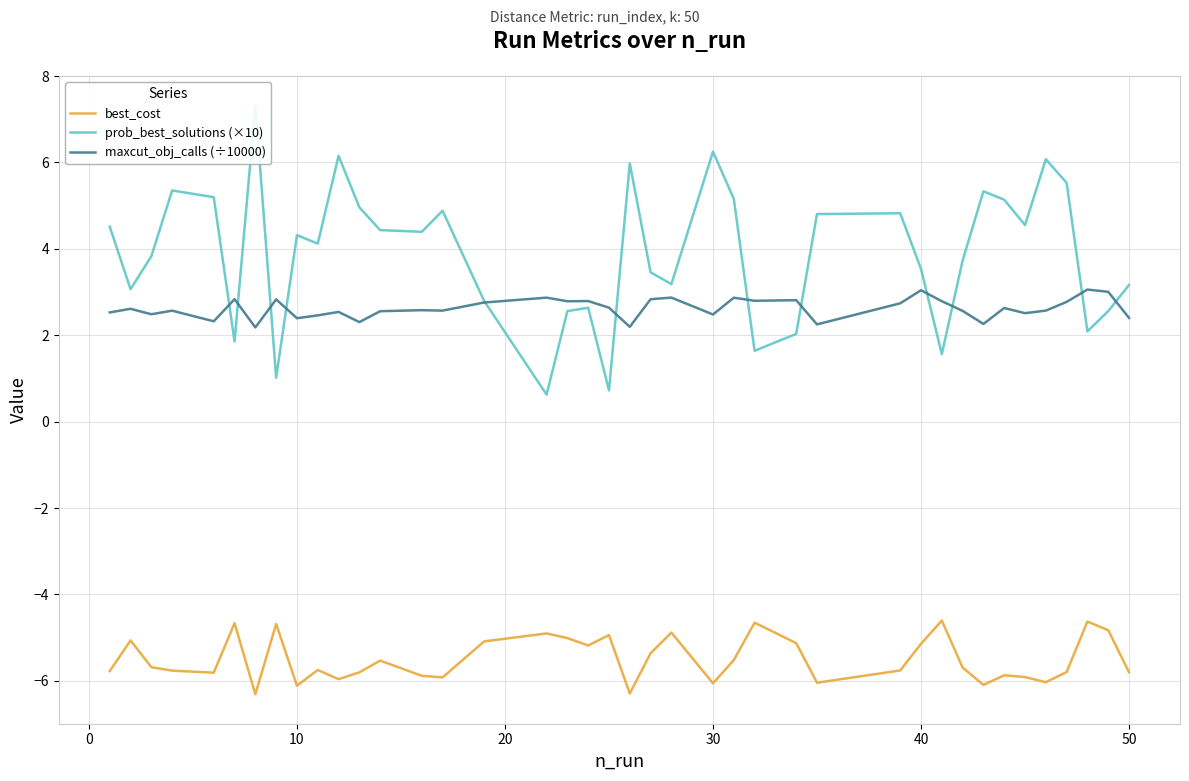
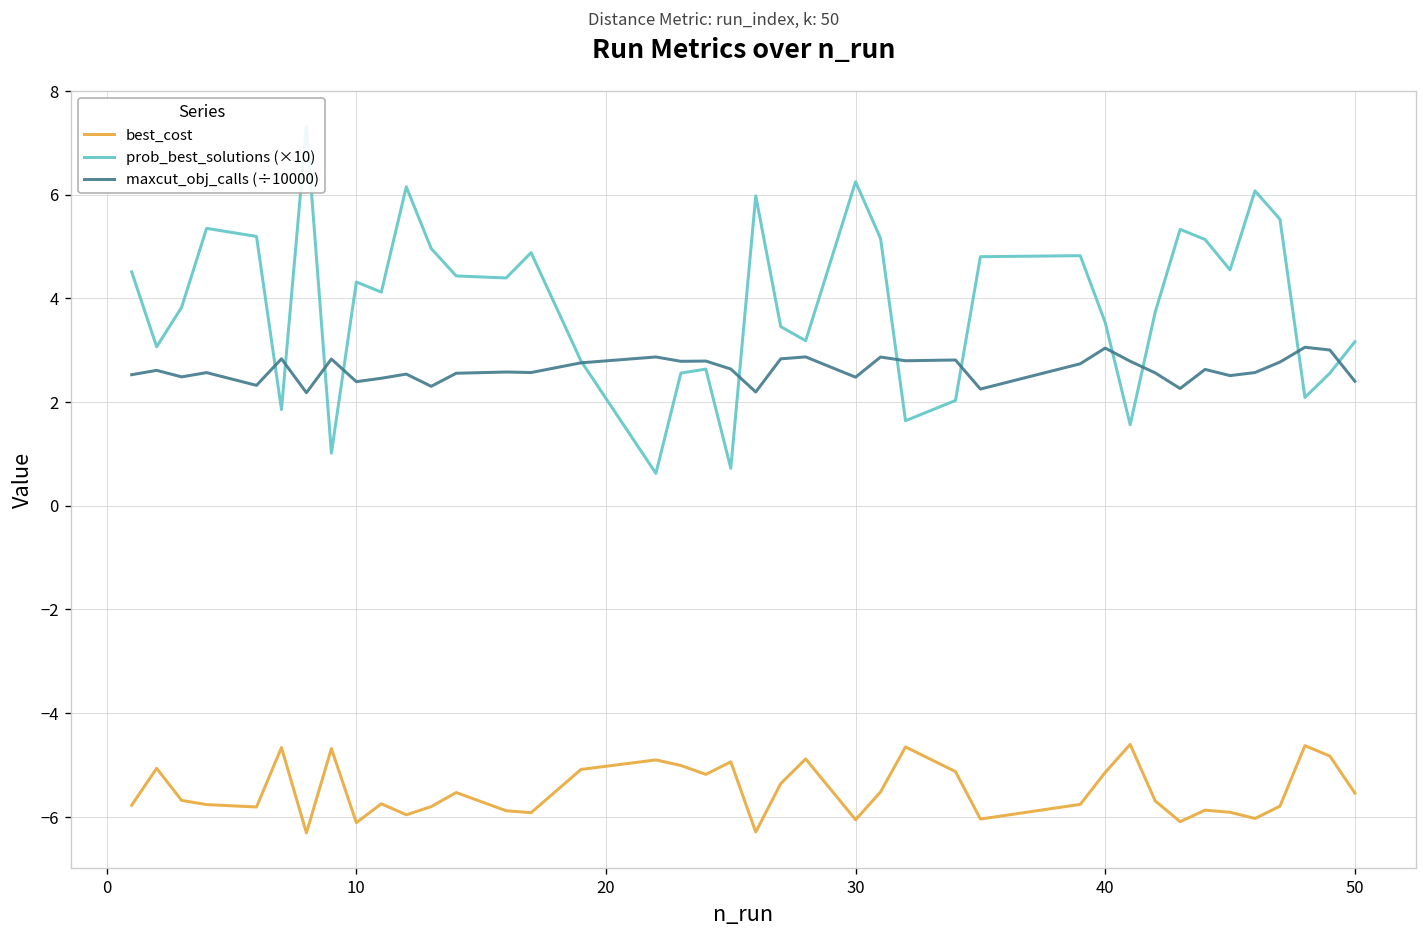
  {
    "best_cost": {
      "10": -6.1,
      "30": -6.1,
      "40": -5.1,
-     "50": -5.8
+     "50": -5.5
    },
    "prob_best_solutions (×10)": {
      "10": 4.3,
      "30": 6.3,
      "40": 3.5,
      "50": 3.2
    },
    "maxcut_obj_calls (÷10000)": {
      "10": 2.4,
      "30": 2.5,
      "40": 3.0,
      "50": 2.4
    }
  }
